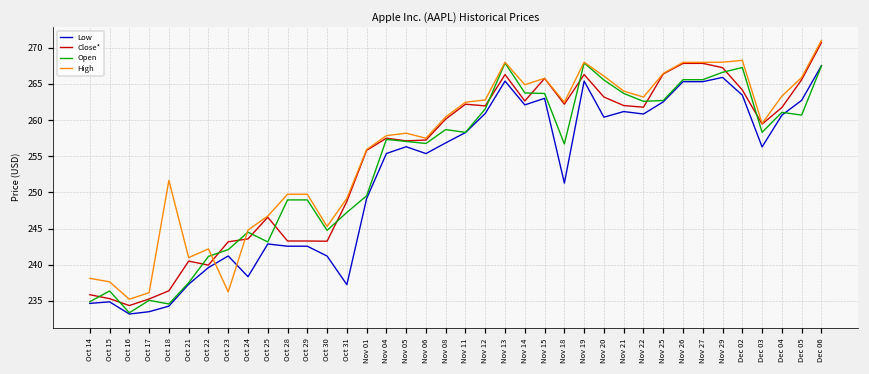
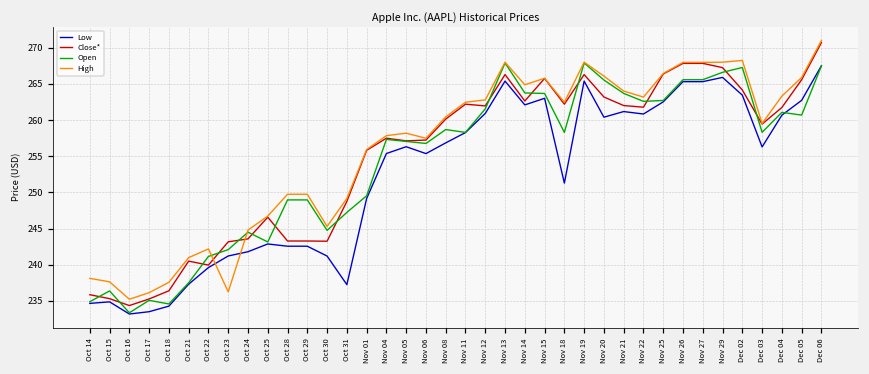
  {
    "Low": {
      "Oct 15": 235,
      "Oct 17": 234,
      "Oct 23": 241,
-     "Oct 24": 238,
+     "Oct 24": 242,
      "Oct 28": 243,
      "Oct 29": 243,
      "Oct 30": 241,
      "Oct 31": 237,
      "Nov 04": 255,
      "Nov 05": 256,
      "Nov 06": 255,
      "Nov 08": 257,
      "Nov 12": 261,
      "Nov 13": 265,
      "Nov 14": 262,
      "Nov 15": 263,
      "Nov 18": 251,
      "Nov 19": 265,
      "Nov 20": 260,
      "Nov 21": 261,
      "Nov 22": 261,
      "Nov 29": 266,
      "Dec 02": 263,
      "Dec 03": 256,
      "Dec 04": 261,
      "Dec 05": 263
    },
    "Close*": {
      "Oct 14": 236,
      "Oct 15": 235,
      "Oct 16": 234,
      "Oct 18": 236,
      "Oct 21": 241,
      "Oct 23": 243,
      "Oct 24": 244,
      "Oct 28": 243,
      "Oct 29": 243,
      "Oct 30": 243,
      "Oct 31": 249,
      "Nov 12": 262,
      "Nov 13": 266,
      "Nov 14": 263,
      "Nov 19": 266,
      "Nov 20": 263,
      "Nov 21": 262,
      "Nov 22": 262,
      "Nov 29": 267,
      "Dec 02": 264,
      "Dec 04": 262
    },
    "Open": {
      "Oct 15": 236,
      "Oct 22": 241,
      "Oct 23": 242,
      "Oct 28": 249,
      "Oct 29": 249,
      "Oct 30": 245,
      "Oct 31": 247,
      "Nov 06": 257,
      "Nov 08": 259,
      "Nov 12": 262,
      "Nov 14": 264,
      "Nov 15": 264,
-     "Nov 18": 257,
+     "Nov 18": 258,
      "Nov 20": 266,
      "Nov 22": 263,
      "Nov 29": 267,
      "Dec 02": 267,
      "Dec 03": 258,
      "Dec 04": 261,
      "Dec 05": 261
    },
    "High": {
      "Oct 14": 238,
      "Oct 15": 238,
      "Oct 16": 235,
      "Oct 17": 236,
-     "Oct 18": 252,
+     "Oct 18": 238,
      "Oct 21": 241,
      "Oct 22": 242,
      "Oct 23": 236,
      "Oct 28": 250,
      "Oct 29": 250,
      "Oct 30": 245,
      "Oct 31": 249,
      "Nov 05": 258,
      "Nov 12": 263,
      "Nov 14": 265,
      "Nov 20": 266,
      "Nov 22": 263,
      "Nov 29": 268,
      "Dec 02": 268,
      "Dec 04": 263
    }
  }
